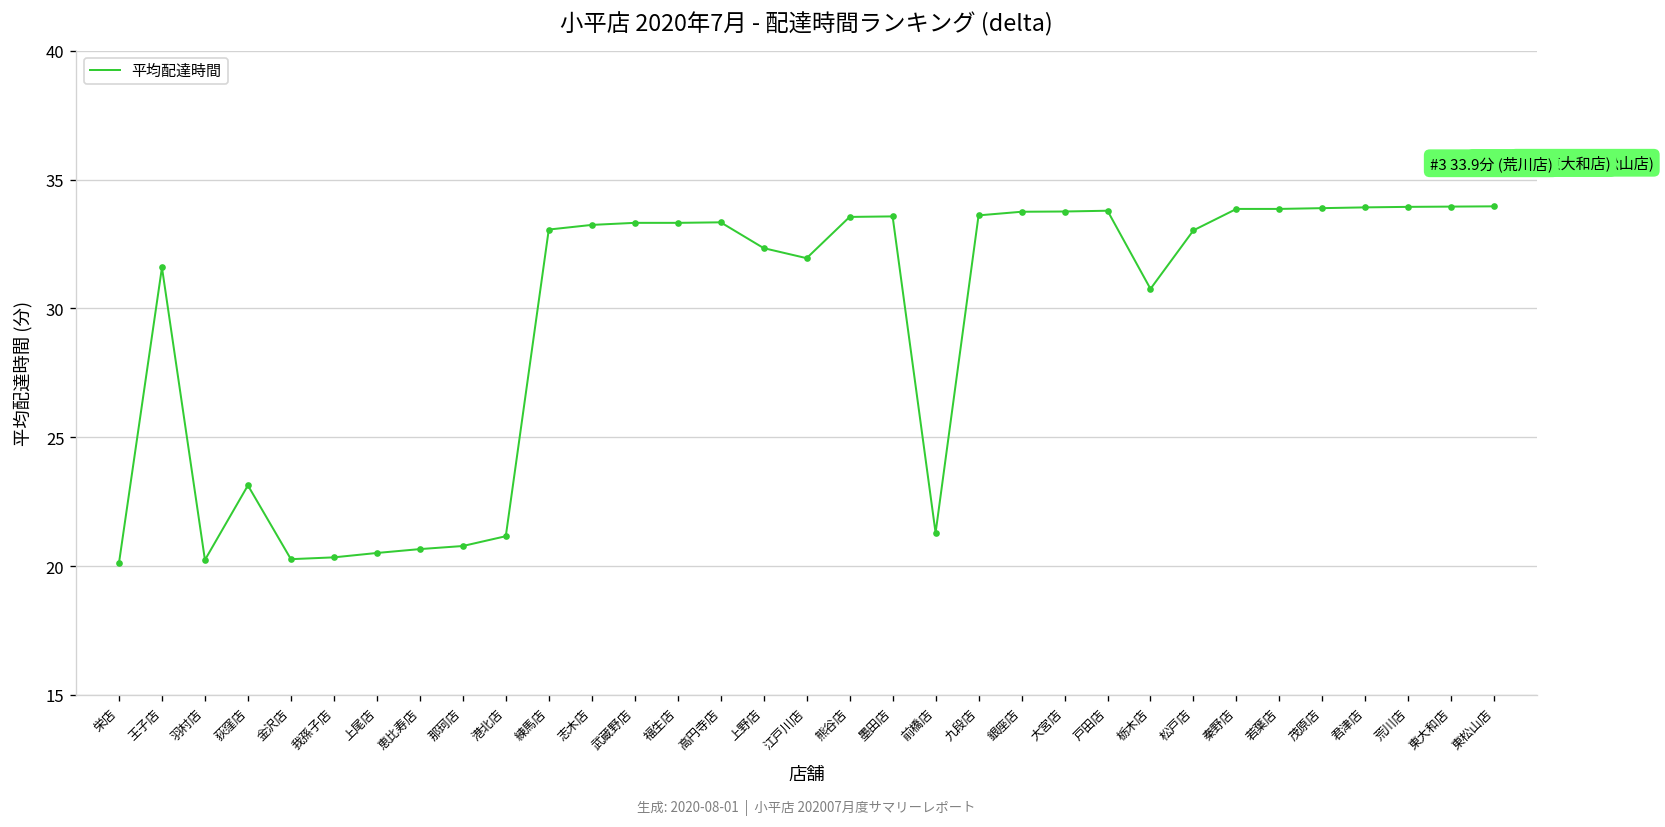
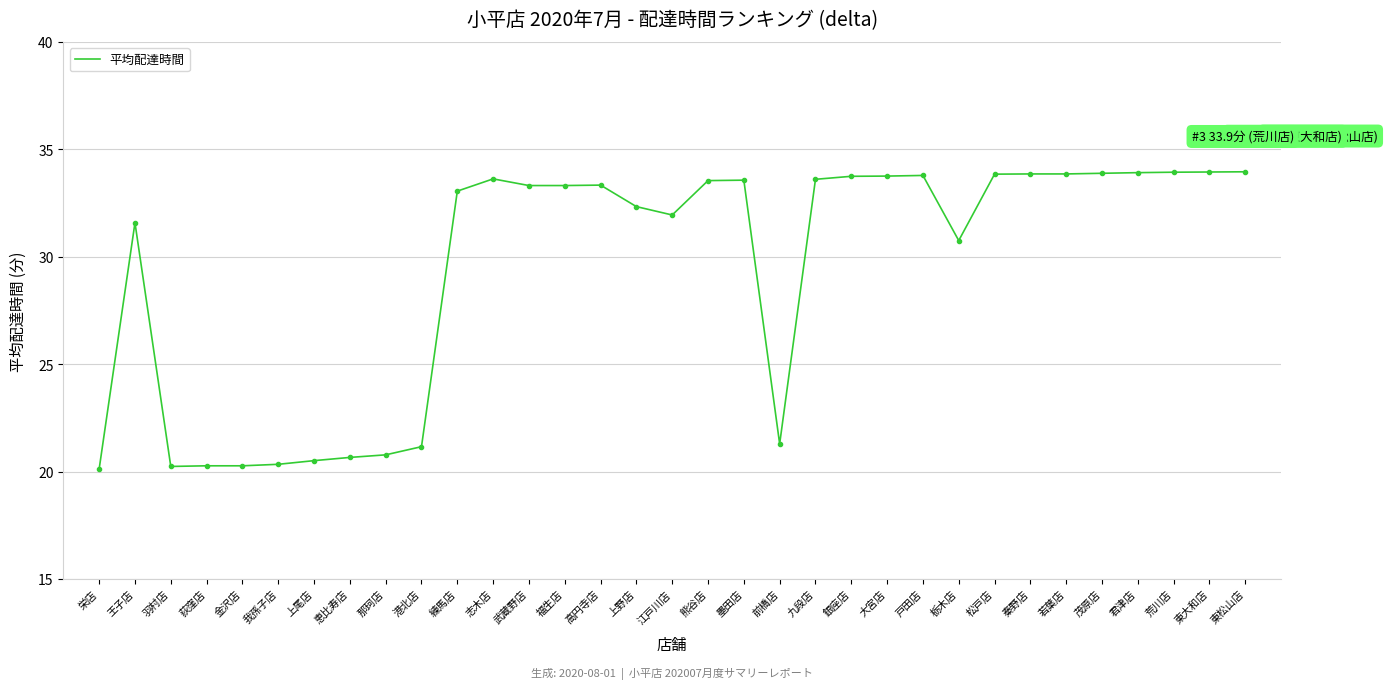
  {
    "栄店": 20.1,
    "王子店": 31.6,
    "羽村店": 20.3,
-   "荻窪店": 23.1,
+   "荻窪店": 20.3,
    "金沢店": 20.3,
    "我孫子店": 20.4,
    "上尾店": 20.5,
    "恵比寿店": 20.7,
    "那珂店": 20.8,
    "港北店": 21.2,
    "練馬店": 33.1,
-   "志木店": 33.2,
+   "志木店": 33.6,
    "武蔵野店": 33.3,
    "福生店": 33.3,
    "高円寺店": 33.3,
    "上野店": 32.3,
    "江戸川店": 32.0,
    "熊谷店": 33.6,
    "墨田店": 33.6,
    "前橋店": 21.3,
    "九段店": 33.6,
    "銀座店": 33.8,
    "大宮店": 33.8,
    "戸田店": 33.8,
    "栃木店": 30.8,
-   "松戸店": 33.0,
+   "松戸店": 33.9,
    "秦野店": 33.9,
    "若葉店": 33.9,
    "茂原店": 33.9,
    "君津店": 33.9,
    "荒川店": 33.9,
    "東大和店": 34.0,
    "東松山店": 34.0
  }
